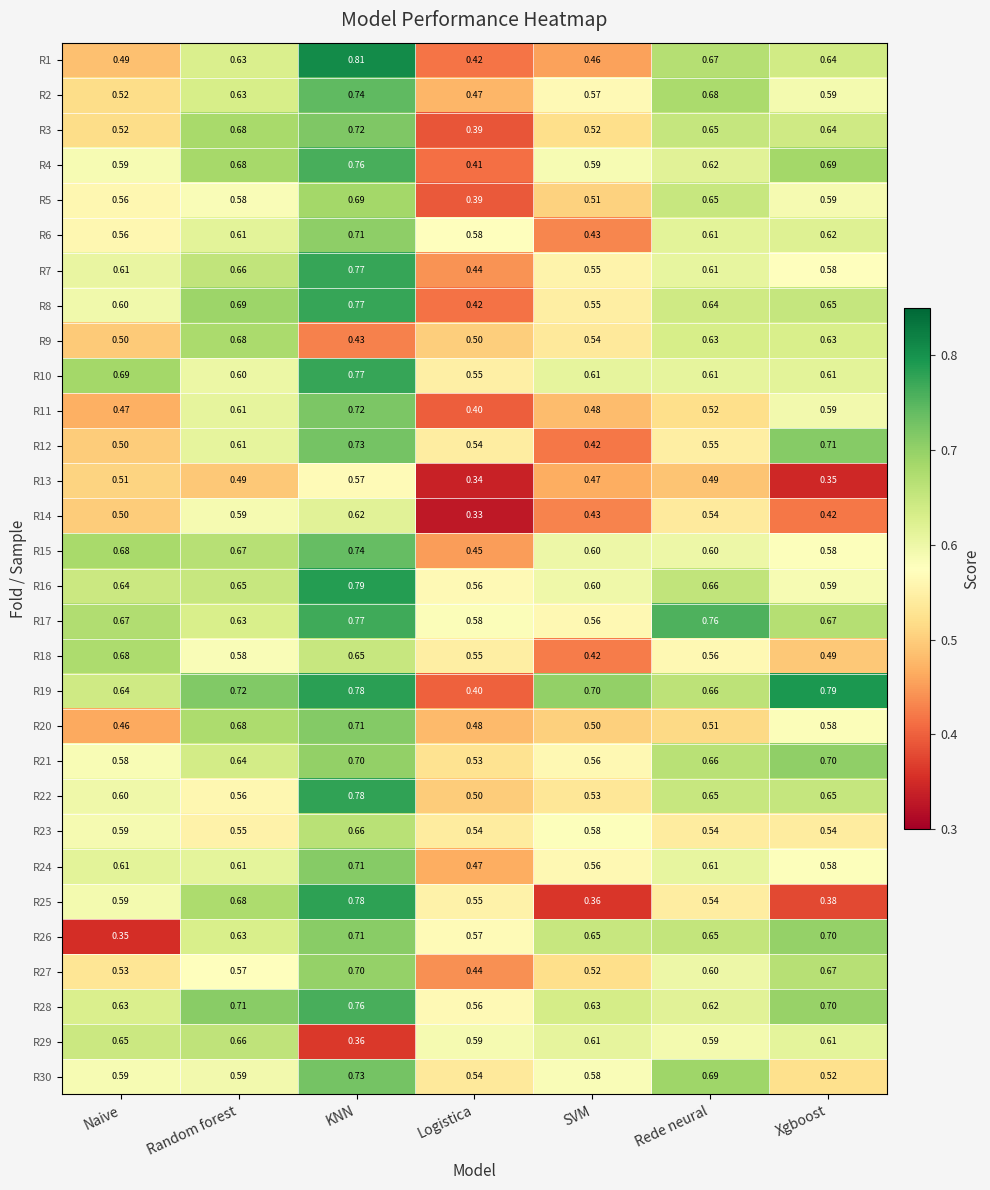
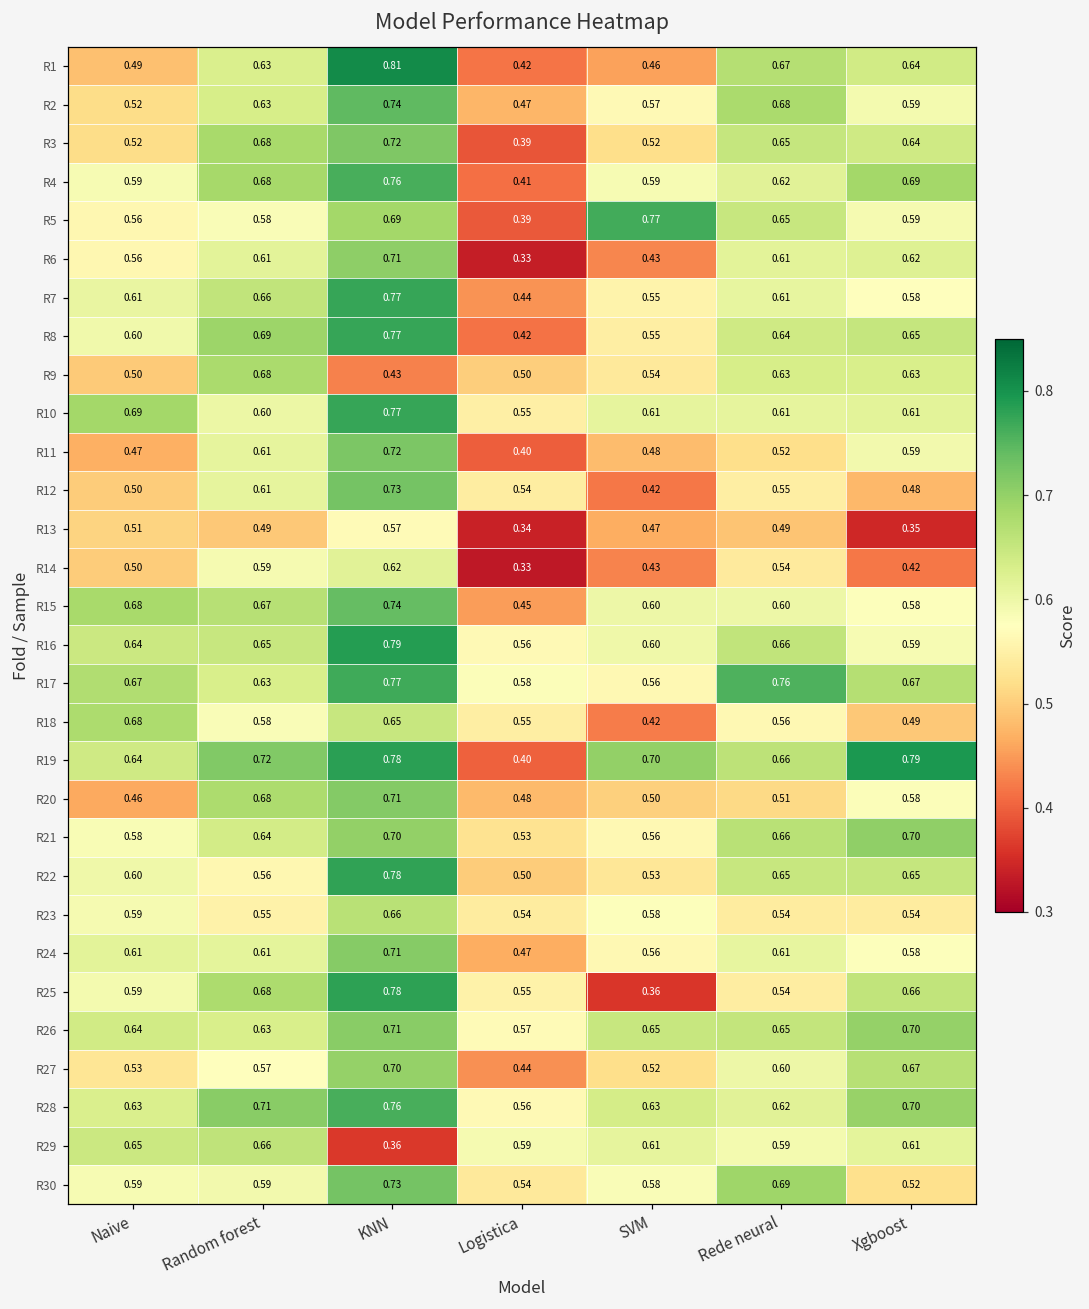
  {
    "R5": {
      "Naive": 0.56,
      "Random forest": 0.58,
      "KNN": 0.69,
      "Logistica": 0.39,
-     "SVM": 0.51,
+     "SVM": 0.77,
      "Rede neural": 0.65,
      "Xgboost": 0.59
    },
    "R6": {
      "Naive": 0.56,
      "Random forest": 0.61,
      "KNN": 0.71,
-     "Logistica": 0.58,
+     "Logistica": 0.33,
      "SVM": 0.43,
      "Rede neural": 0.61,
      "Xgboost": 0.62
    },
    "R12": {
      "Naive": 0.50,
      "Random forest": 0.61,
      "KNN": 0.73,
      "Logistica": 0.54,
      "SVM": 0.42,
      "Rede neural": 0.55,
-     "Xgboost": 0.71
+     "Xgboost": 0.48
    },
    "R25": {
      "Naive": 0.59,
      "Random forest": 0.68,
      "KNN": 0.78,
      "Logistica": 0.55,
      "SVM": 0.36,
      "Rede neural": 0.54,
-     "Xgboost": 0.38
+     "Xgboost": 0.66
    },
    "R26": {
-     "Naive": 0.35,
+     "Naive": 0.64,
      "Random forest": 0.63,
      "KNN": 0.71,
      "Logistica": 0.57,
      "SVM": 0.65,
      "Rede neural": 0.65,
      "Xgboost": 0.70
    }
  }
